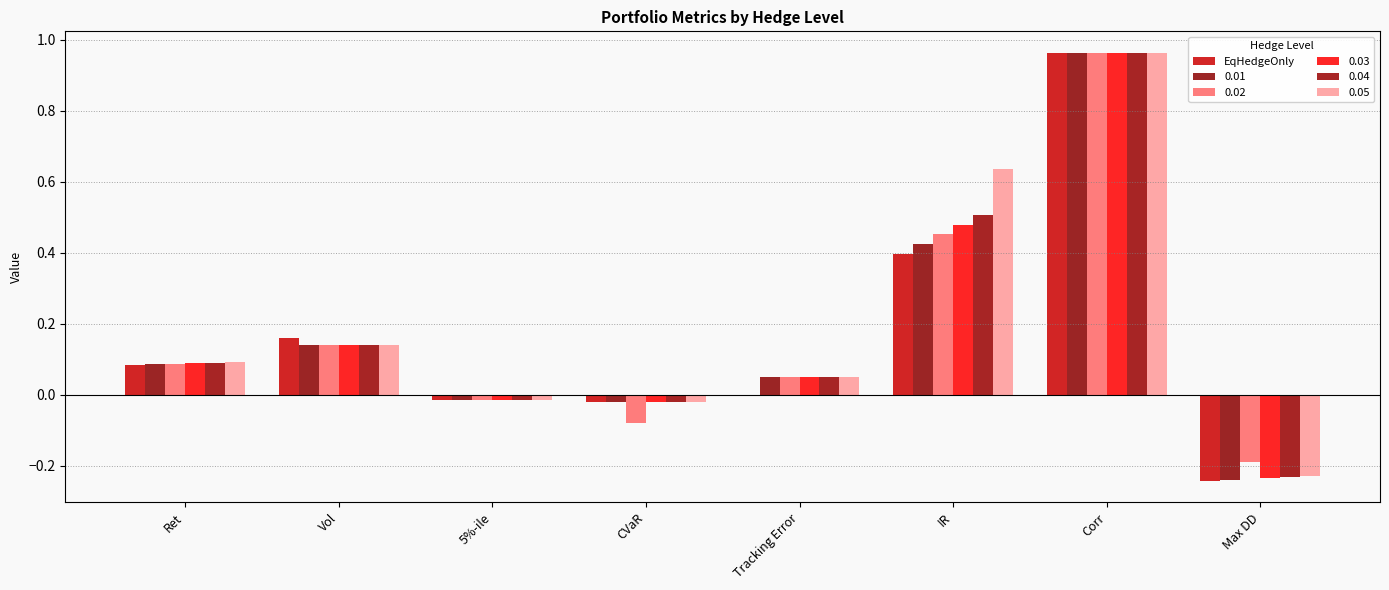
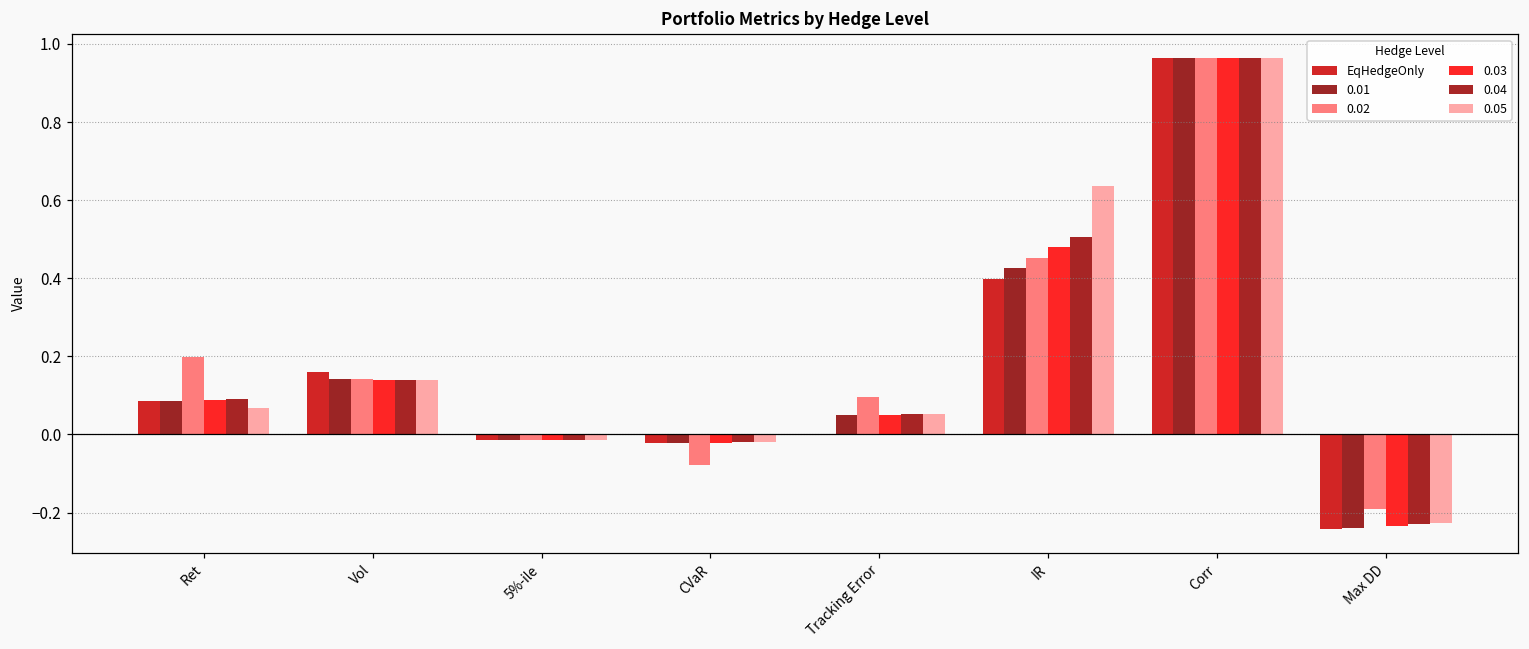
  {
    "0.02": {
-     "Ret": 0.09,
+     "Ret": 0.20,
      "Vol": 0.14,
      "5%-ile": -0.01,
      "CVaR": -0.08,
-     "Tracking Error": 0.05,
+     "Tracking Error": 0.10,
      "IR": 0.45,
      "Corr": 0.96,
      "Max DD": -0.19
    },
    "0.05": {
-     "Ret": 0.09,
+     "Ret": 0.07,
      "Vol": 0.14,
      "5%-ile": -0.01,
      "CVaR": -0.02,
      "Tracking Error": 0.05,
      "IR": 0.64,
      "Corr": 0.96,
      "Max DD": -0.23
    }
  }
